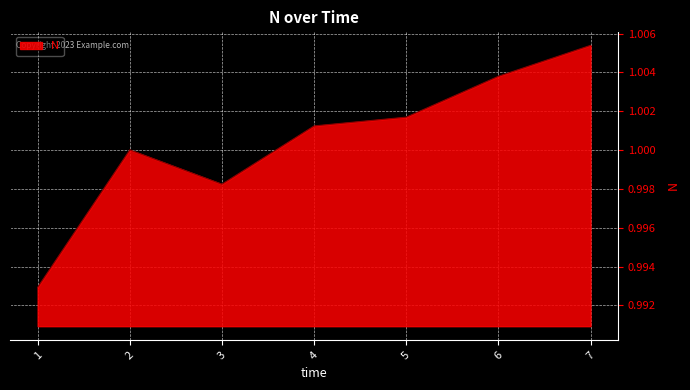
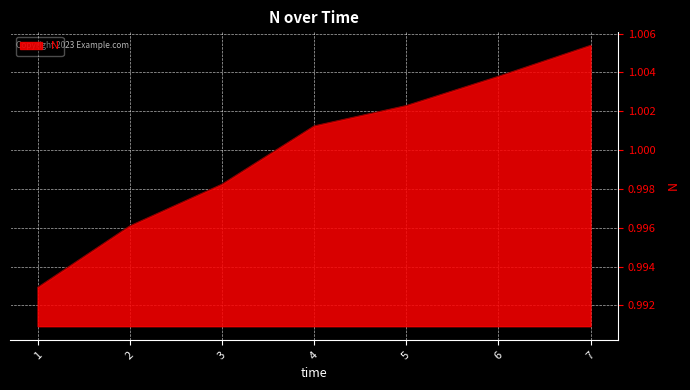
  {
    "1": 0.9929,
-   "2": 1.0000,
+   "2": 0.9961,
    "3": 0.9982,
    "4": 1.0012,
-   "5": 1.0017,
+   "5": 1.0023,
    "6": 1.0038,
    "7": 1.0054
  }
